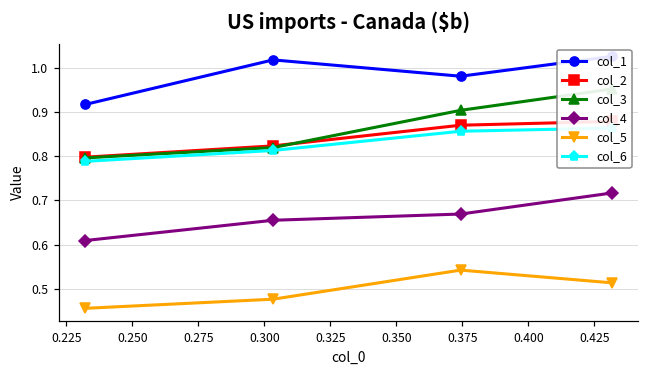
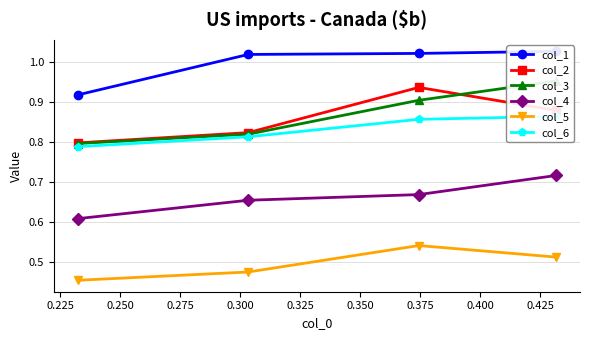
  {
    "col_1": {
-     "0.375": 0.98
+     "0.375": 1.02
    },
    "col_2": {
-     "0.375": 0.87
+     "0.375": 0.94
    },
    "col_3": {
      "0.375": 0.90
    },
    "col_4": {
      "0.375": 0.67
    },
    "col_5": {
      "0.375": 0.54
    },
    "col_6": {
      "0.375": 0.86
    }
  }
